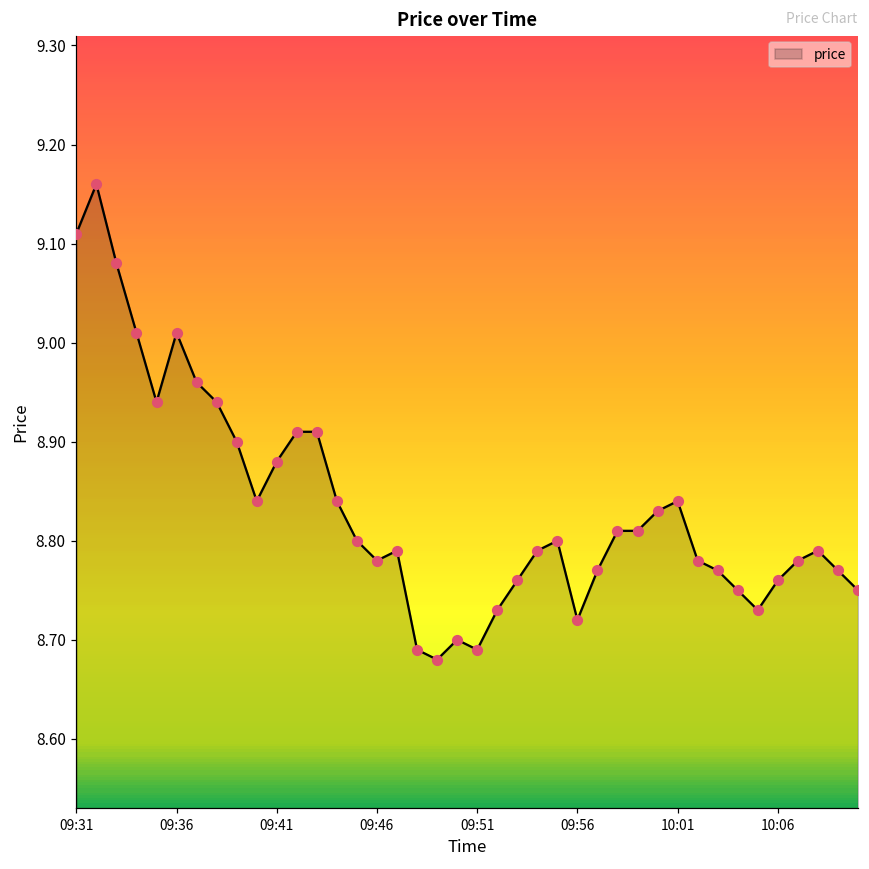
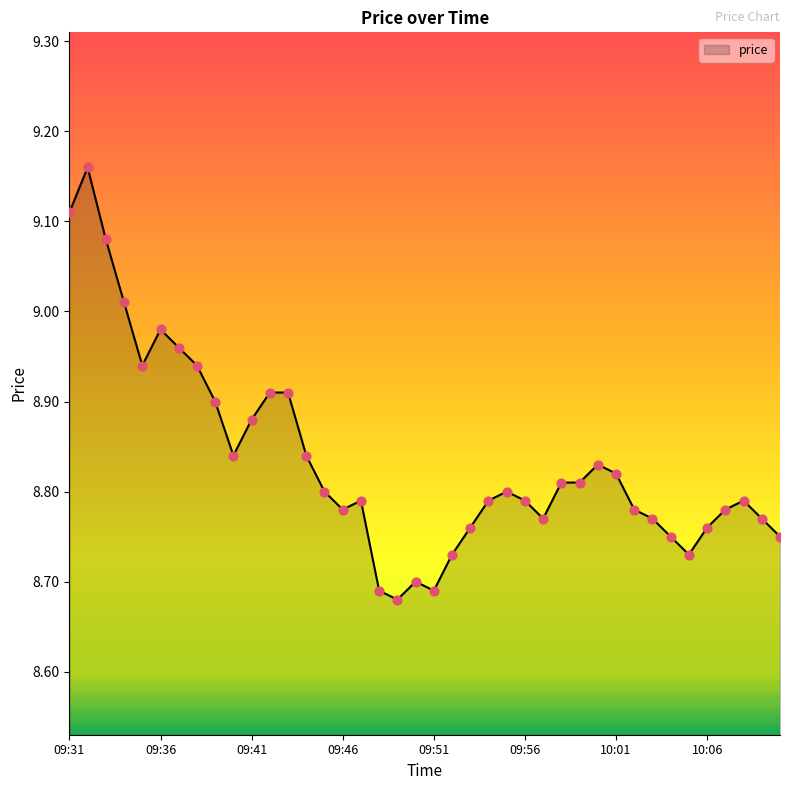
  {
    "09:31": 9.11,
-   "09:36": 9.01,
+   "09:36": 8.98,
    "09:41": 8.88,
    "09:46": 8.78,
    "09:51": 8.69,
-   "09:56": 8.72,
-   "10:01": 8.84,
+   "09:56": 8.79,
+   "10:01": 8.82,
    "10:06": 8.76
  }
